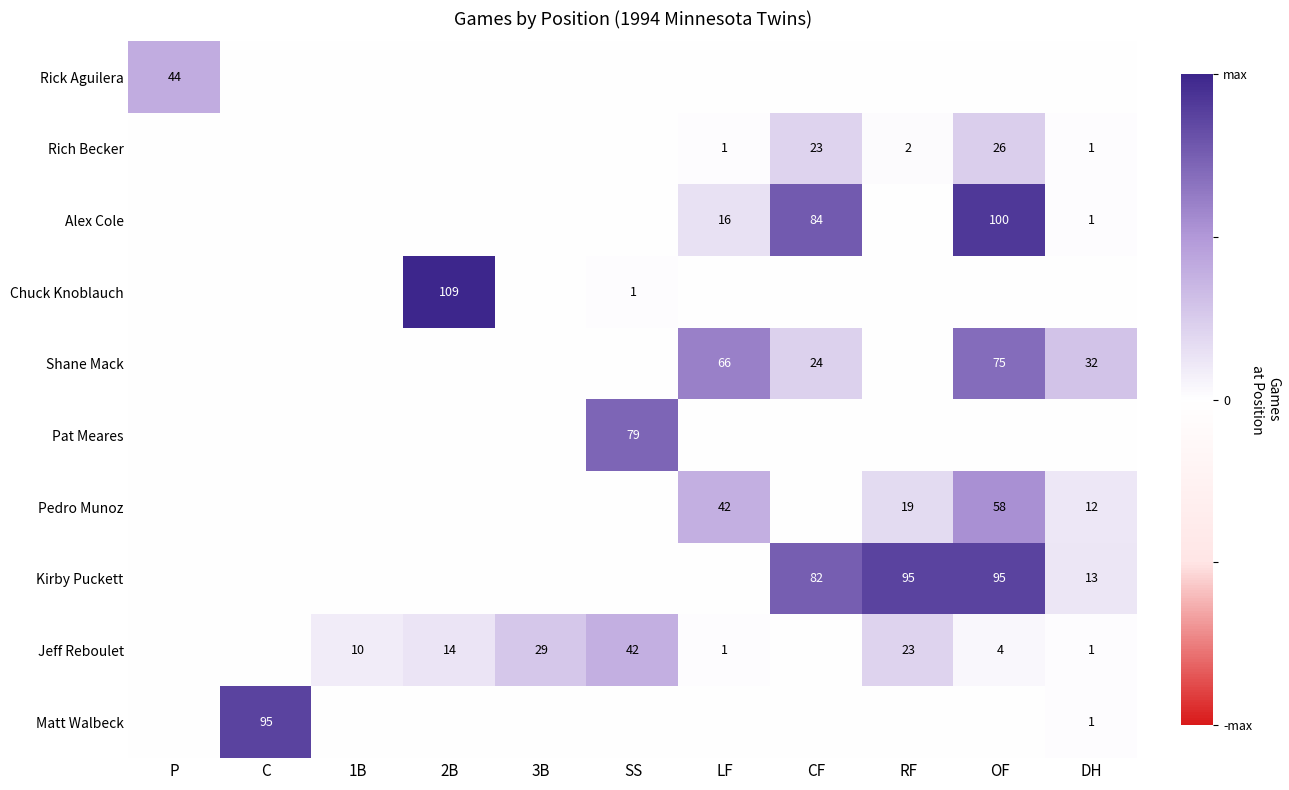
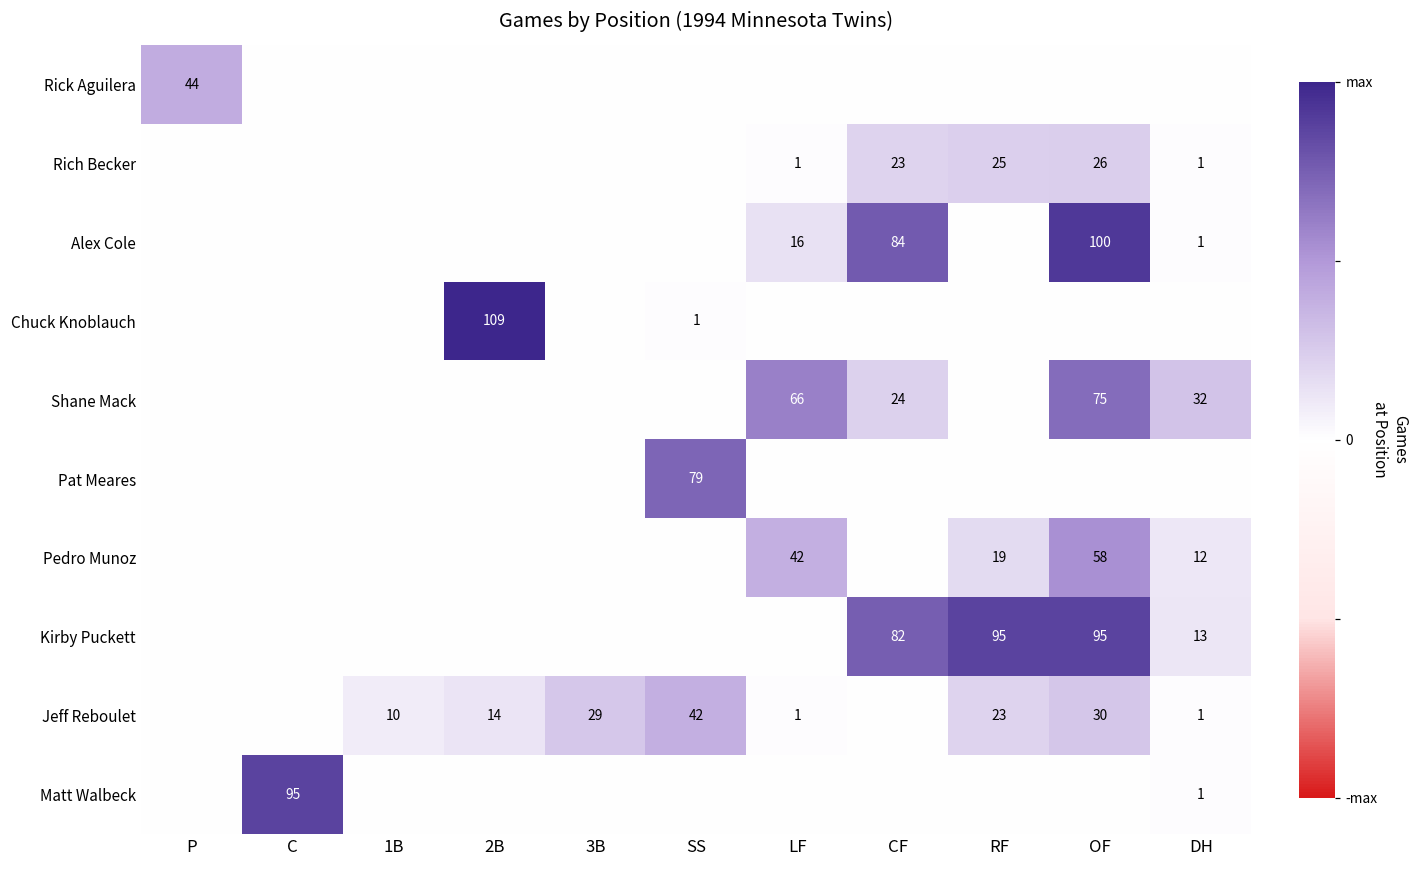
  {
    "Rick Aguilera": {
      "P": 44
    },
    "Rich Becker": {
      "LF": 1,
      "CF": 23,
-     "RF": 2,
+     "RF": 25,
      "OF": 26,
      "DH": 1
    },
    "Alex Cole": {
      "LF": 16,
      "CF": 84,
      "OF": 100,
      "DH": 1
    },
    "Chuck Knoblauch": {
      "2B": 109,
      "SS": 1
    },
    "Shane Mack": {
      "LF": 66,
      "CF": 24,
      "OF": 75,
      "DH": 32
    },
    "Pat Meares": {
      "SS": 79
    },
    "Pedro Munoz": {
      "LF": 42,
      "RF": 19,
      "OF": 58,
      "DH": 12
    },
    "Kirby Puckett": {
      "CF": 82,
      "RF": 95,
      "OF": 95,
      "DH": 13
    },
    "Jeff Reboulet": {
      "1B": 10,
      "2B": 14,
      "3B": 29,
      "SS": 42,
      "LF": 1,
      "RF": 23,
-     "OF": 4,
+     "OF": 30,
      "DH": 1
    },
    "Matt Walbeck": {
      "C": 95,
      "DH": 1
    }
  }
